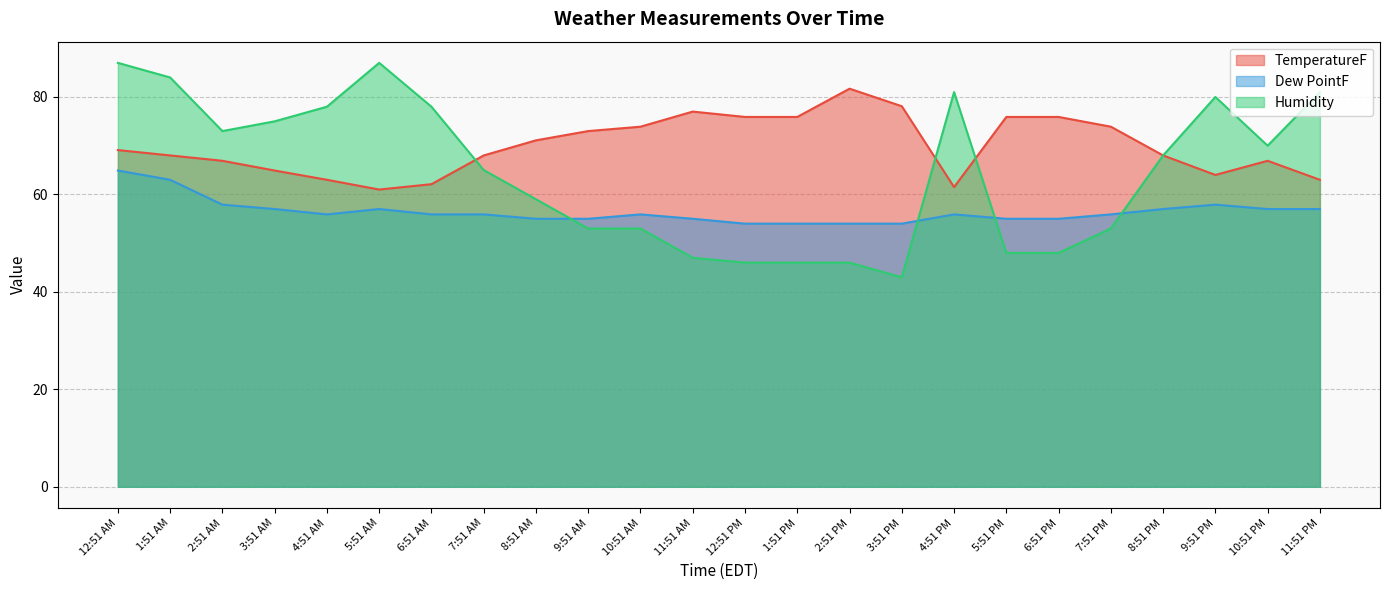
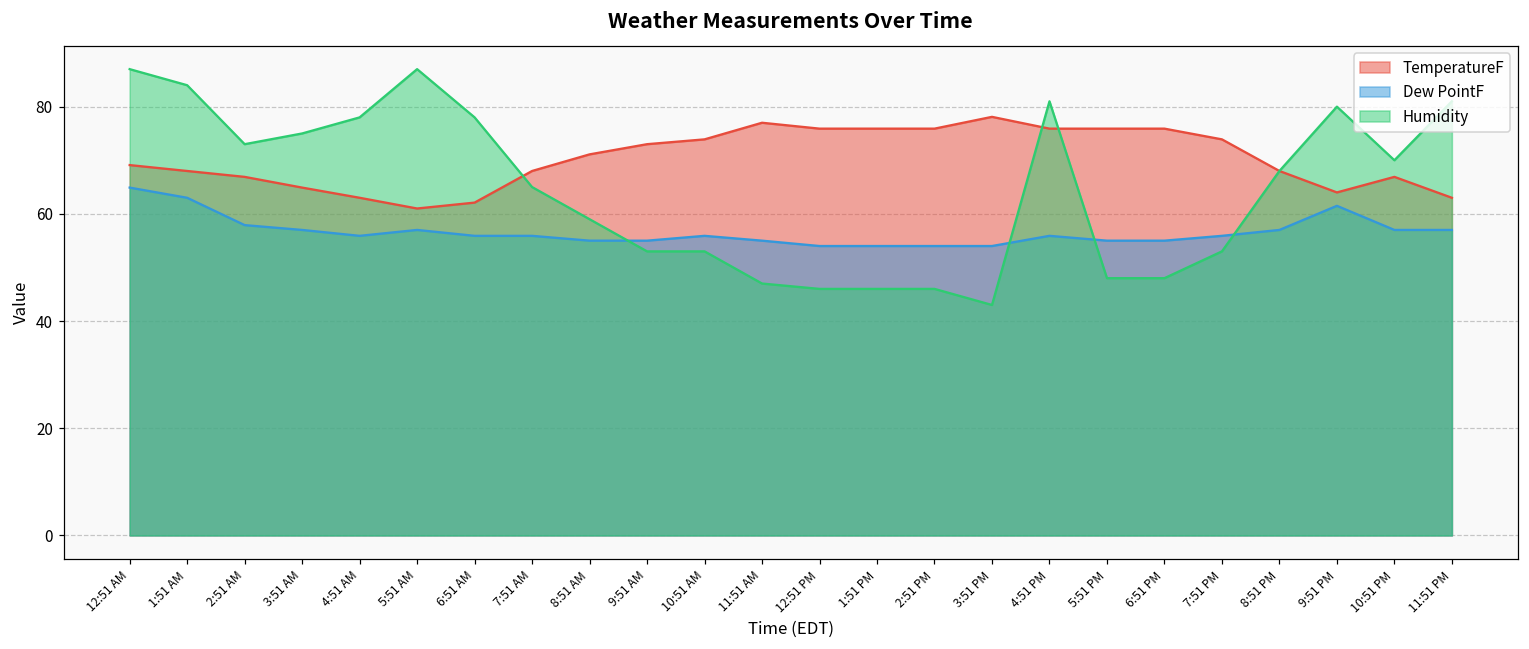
  {
    "TemperatureF": {
      "12:51 AM": 69,
      "1:51 AM": 68,
      "2:51 AM": 67,
      "3:51 AM": 65,
      "4:51 AM": 63,
      "5:51 AM": 61,
      "6:51 AM": 62,
      "7:51 AM": 68,
      "8:51 AM": 71,
      "9:51 AM": 73,
      "10:51 AM": 74,
      "11:51 AM": 77,
      "12:51 PM": 76,
      "1:51 PM": 76,
-     "2:51 PM": 82,
+     "2:51 PM": 76,
      "3:51 PM": 78,
-     "4:51 PM": 62,
+     "4:51 PM": 76,
      "5:51 PM": 76,
      "6:51 PM": 76,
      "7:51 PM": 74,
      "9:51 PM": 64,
      "10:51 PM": 67,
      "11:51 PM": 63
    },
    "Dew PointF": {
      "12:51 AM": 65,
      "1:51 AM": 63,
      "2:51 AM": 58,
      "3:51 AM": 57,
      "4:51 AM": 56,
      "5:51 AM": 57,
      "6:51 AM": 56,
      "7:51 AM": 56,
      "8:51 AM": 55,
      "9:51 AM": 55,
      "10:51 AM": 56,
      "11:51 AM": 55,
      "12:51 PM": 54,
      "1:51 PM": 54,
      "2:51 PM": 54,
      "3:51 PM": 54,
      "4:51 PM": 56,
      "5:51 PM": 55,
      "6:51 PM": 55,
      "7:51 PM": 56,
      "8:51 PM": 57,
-     "9:51 PM": 58,
+     "9:51 PM": 62,
      "10:51 PM": 57,
      "11:51 PM": 57
    },
    "Humidity": {
      "12:51 AM": 87,
      "1:51 AM": 84,
      "2:51 AM": 73,
      "3:51 AM": 75,
      "4:51 AM": 78,
      "5:51 AM": 87,
      "6:51 AM": 78,
      "7:51 AM": 65,
      "8:51 AM": 59,
      "9:51 AM": 53,
      "10:51 AM": 53,
      "11:51 AM": 47,
      "12:51 PM": 46,
      "1:51 PM": 46,
      "2:51 PM": 46,
      "3:51 PM": 43,
      "4:51 PM": 81,
      "5:51 PM": 48,
      "6:51 PM": 48,
      "7:51 PM": 53,
      "9:51 PM": 80,
      "10:51 PM": 70
    }
  }
